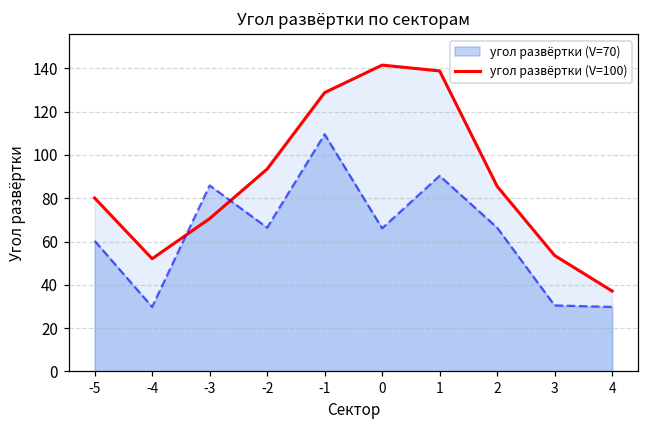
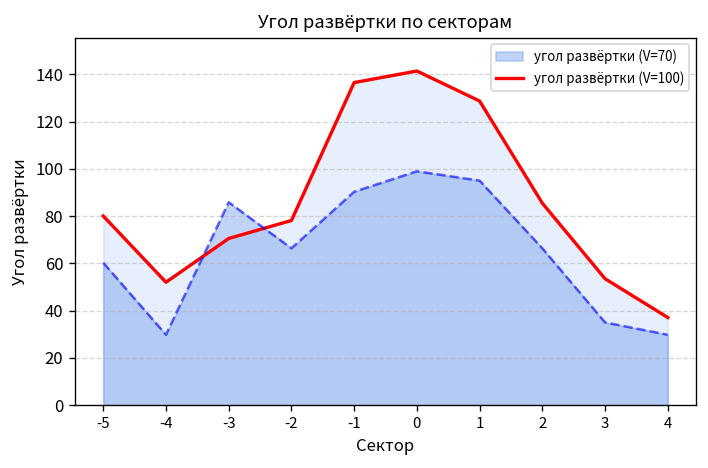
  {
    "угол развёртки (V=100)": {
      "-5": 80,
      "-4": 52,
      "-3": 71,
-     "-2": 93,
-     "-1": 129,
+     "-2": 78,
+     "-1": 137,
      "0": 141,
-     "1": 139,
+     "1": 129,
      "2": 86,
      "3": 54,
      "4": 37
    },
    "угол развёртки (V=70)": {
      "-5": 60,
      "-4": 30,
      "-3": 86,
      "-2": 66,
-     "-1": 109,
-     "0": 66,
-     "1": 90,
+     "-1": 90,
+     "0": 99,
+     "1": 95,
      "2": 66,
-     "3": 30,
+     "3": 35,
      "4": 30
    }
  }
